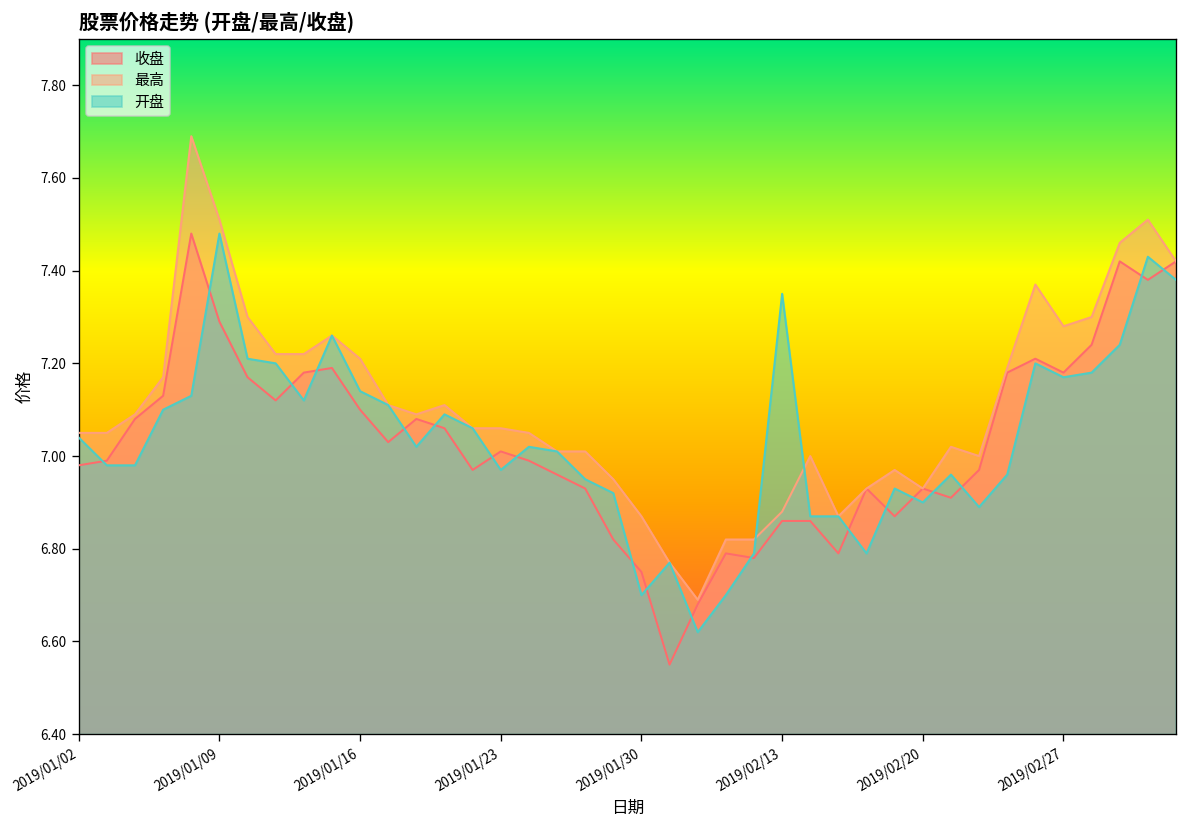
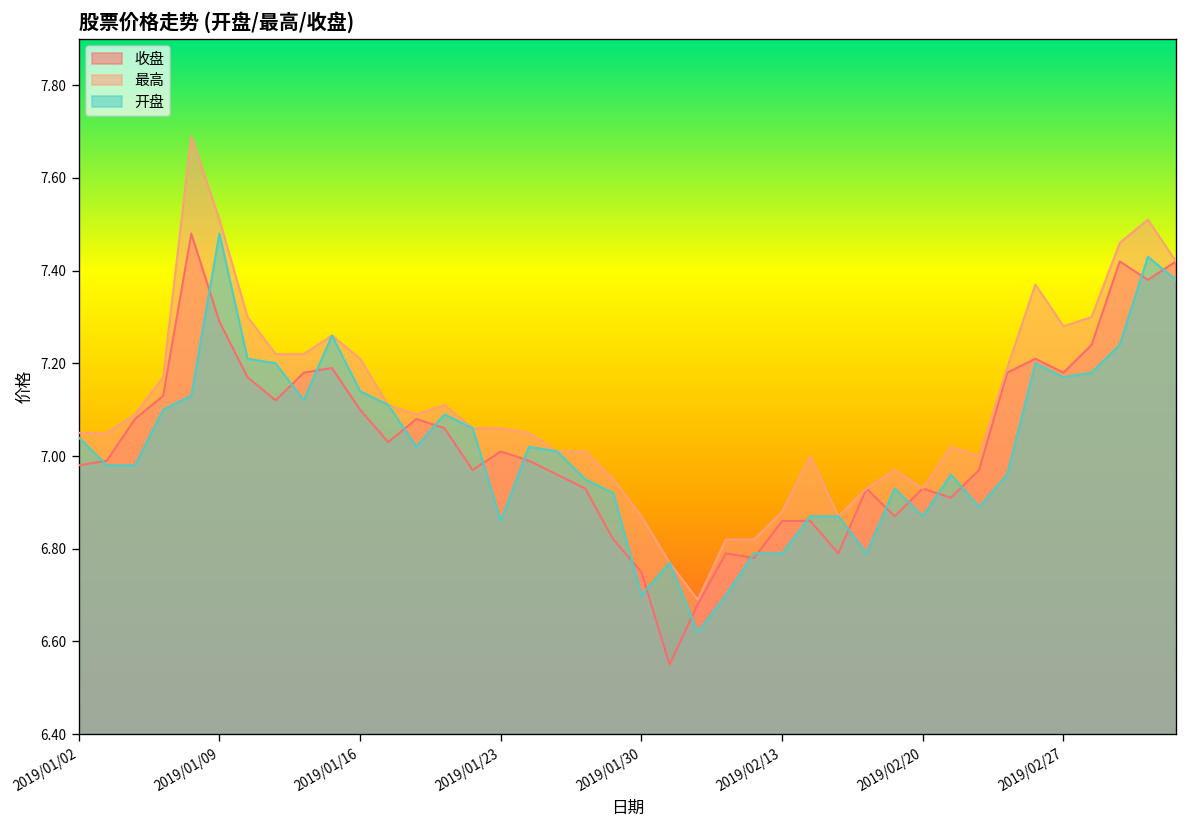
  {
    "开盘": {
      "2019/01/02": 7.04,
      "2019/01/09": 7.48,
      "2019/01/16": 7.14,
-     "2019/01/23": 6.97,
+     "2019/01/23": 6.86,
      "2019/01/30": 6.70,
-     "2019/02/13": 7.35,
-     "2019/02/20": 6.90,
+     "2019/02/13": 6.79,
+     "2019/02/20": 6.87,
      "2019/02/27": 7.17
    }
  }
